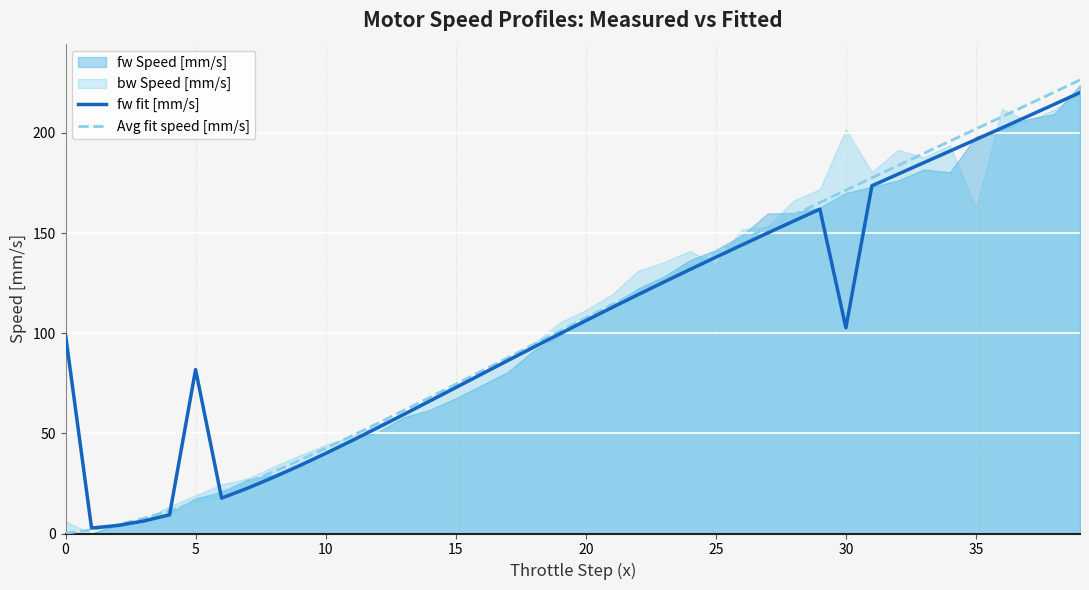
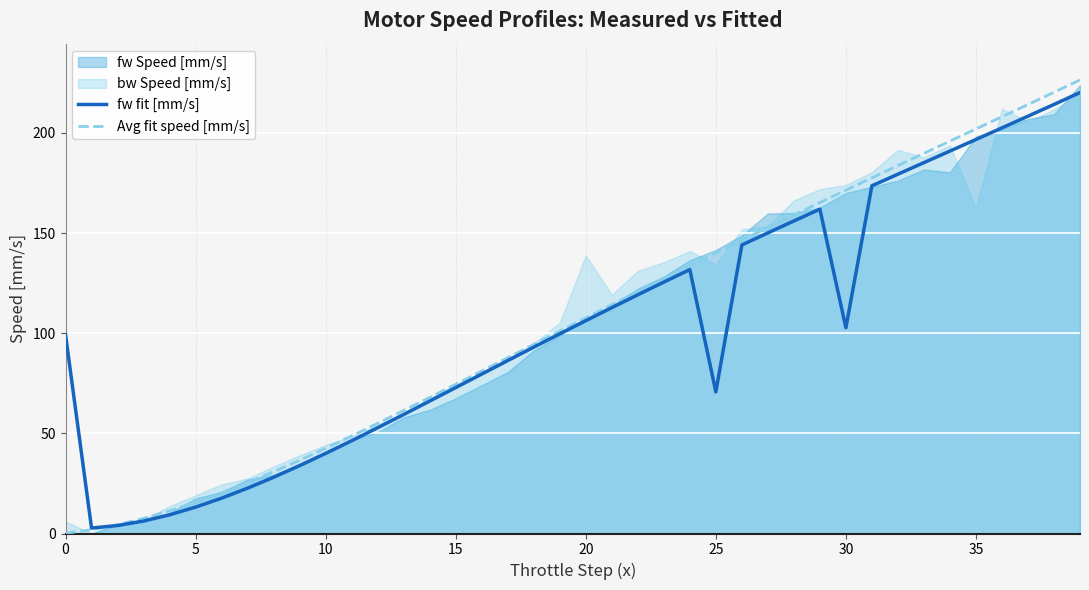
  {
    "fw fit [mm/s]": {
      "0": 99,
-     "5": 82,
+     "5": 13,
      "15": 73,
-     "25": 138,
+     "25": 71,
      "30": 103,
      "35": 197
    },
    "bw Speed [mm/s]": {
      "0": 6,
      "5": 19,
      "10": 44,
-     "20": 112,
+     "20": 139,
      "25": 134,
-     "30": 202,
+     "30": 174,
      "35": 163
    }
  }
